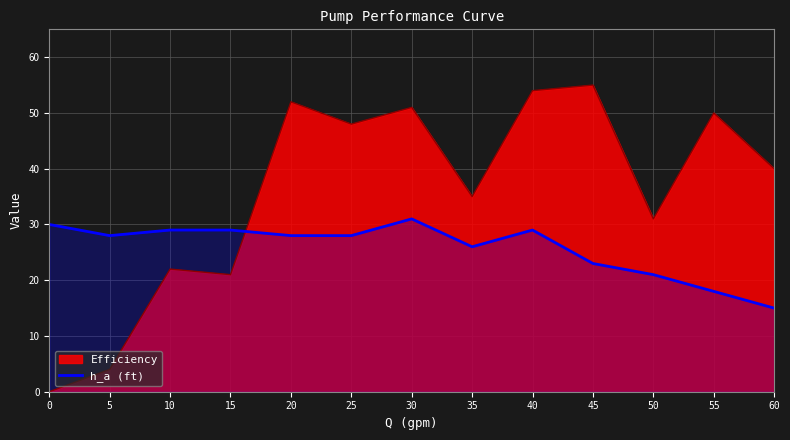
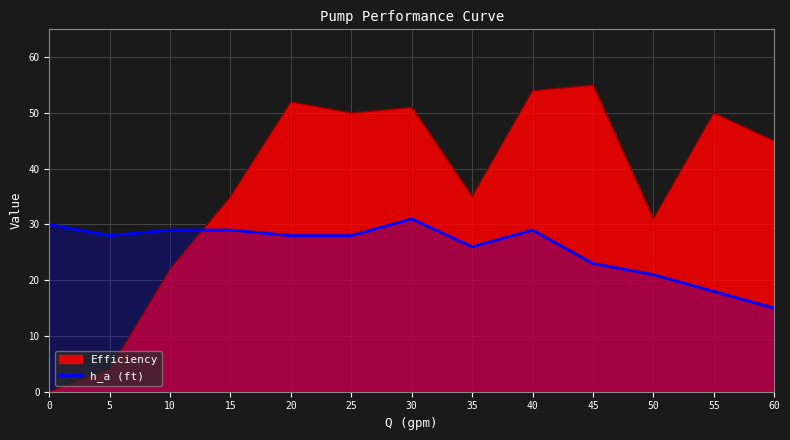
  {
    "Efficiency": {
      "0": 0,
      "10": 22,
-     "15": 21,
+     "15": 35,
      "20": 52,
-     "25": 48,
+     "25": 50,
      "30": 51,
      "35": 35,
      "40": 54,
      "45": 55,
      "50": 31,
      "55": 50,
-     "60": 40
+     "60": 45
    },
    "h_a (ft)": {
      "0": 30,
      "5": 28,
      "10": 29,
      "15": 29,
      "20": 28,
      "25": 28,
      "30": 31,
      "35": 26,
      "40": 29,
      "45": 23,
      "50": 21,
      "55": 18,
      "60": 15
    }
  }
